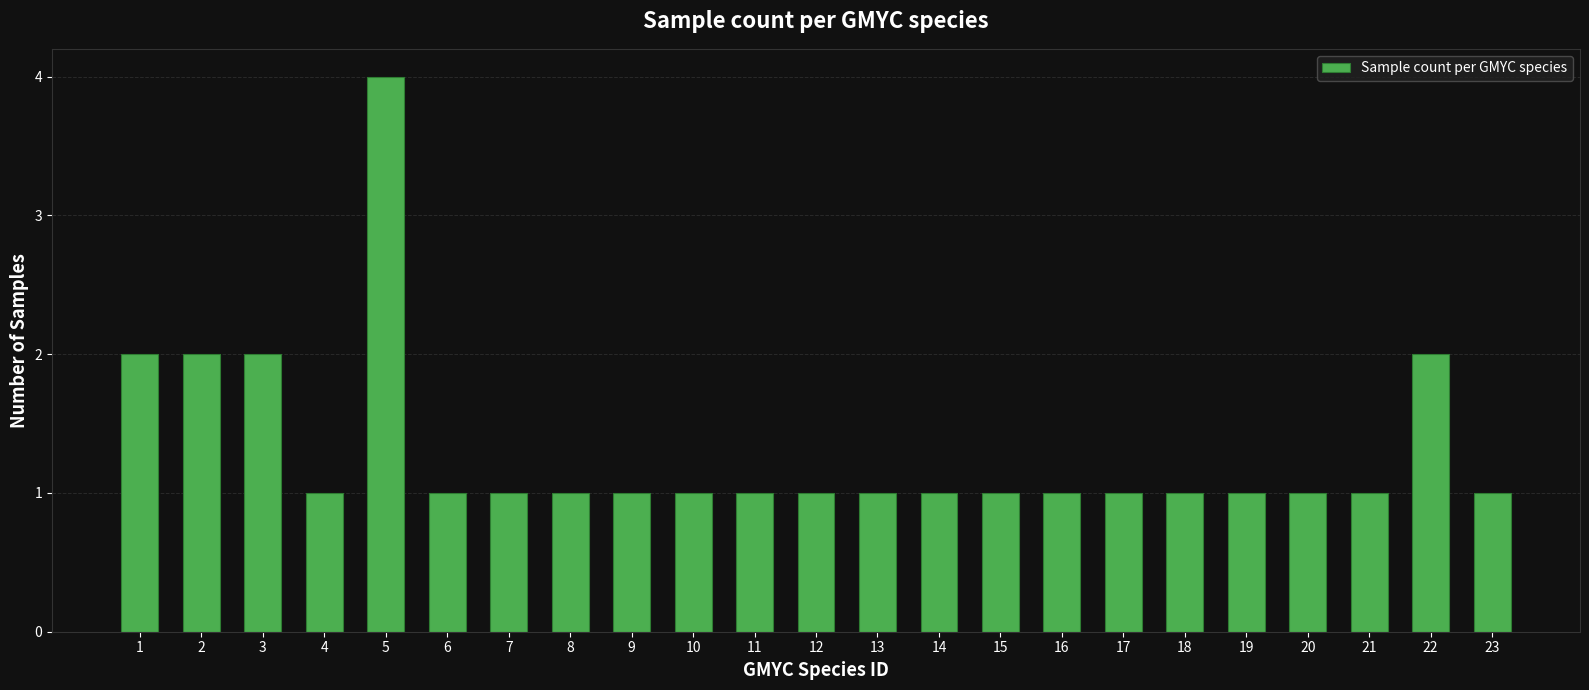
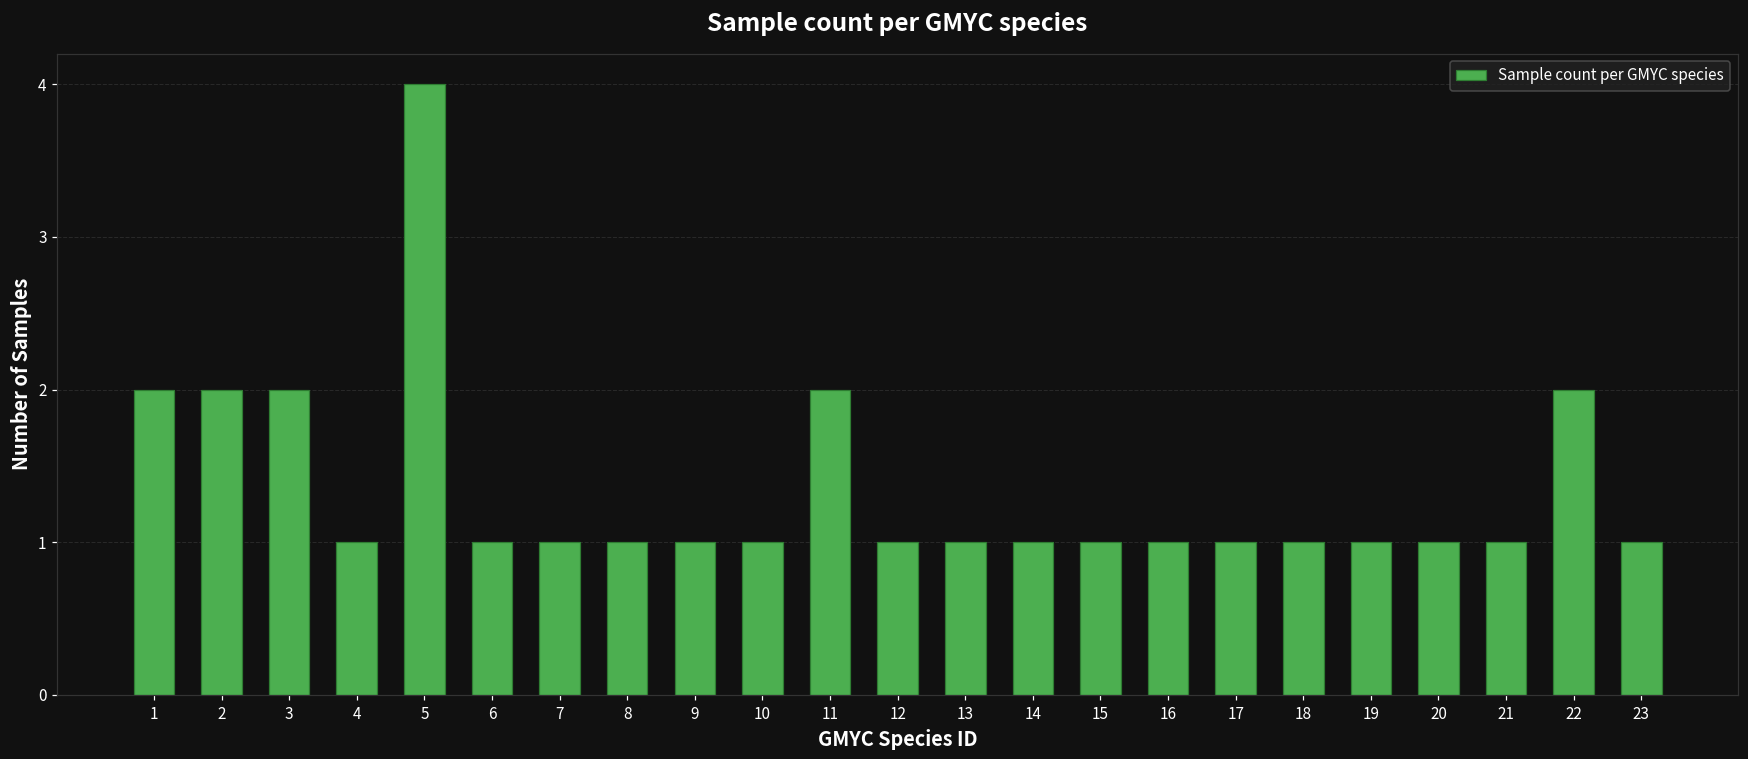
  {
    "1": 2,
    "2": 2,
    "3": 2,
    "4": 1,
    "5": 4,
    "6": 1,
    "7": 1,
    "8": 1,
    "9": 1,
    "10": 1,
-   "11": 1,
+   "11": 2,
    "12": 1,
    "13": 1,
    "14": 1,
    "15": 1,
    "16": 1,
    "17": 1,
    "18": 1,
    "19": 1,
    "20": 1,
    "21": 1,
    "22": 2,
    "23": 1
  }
